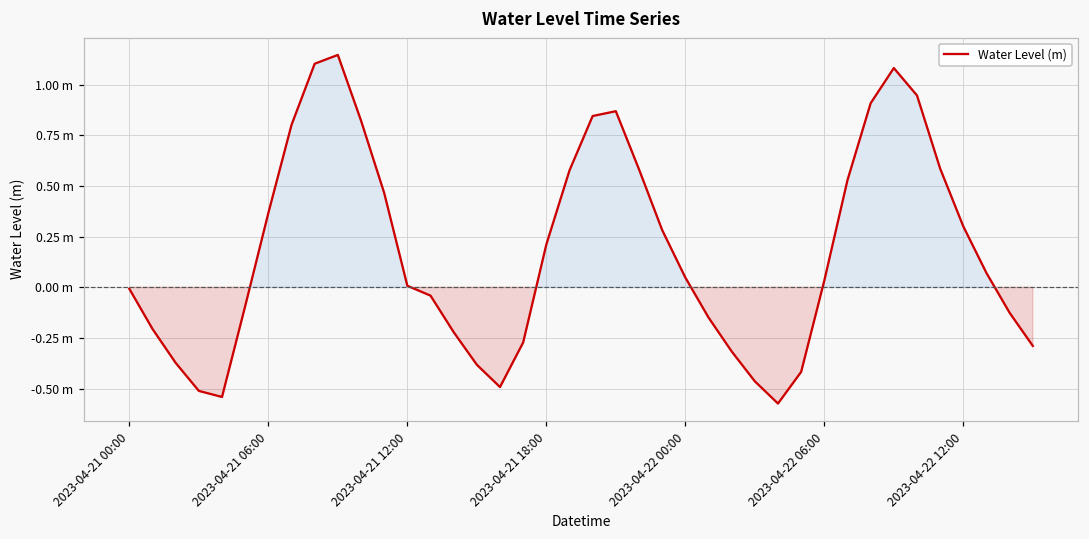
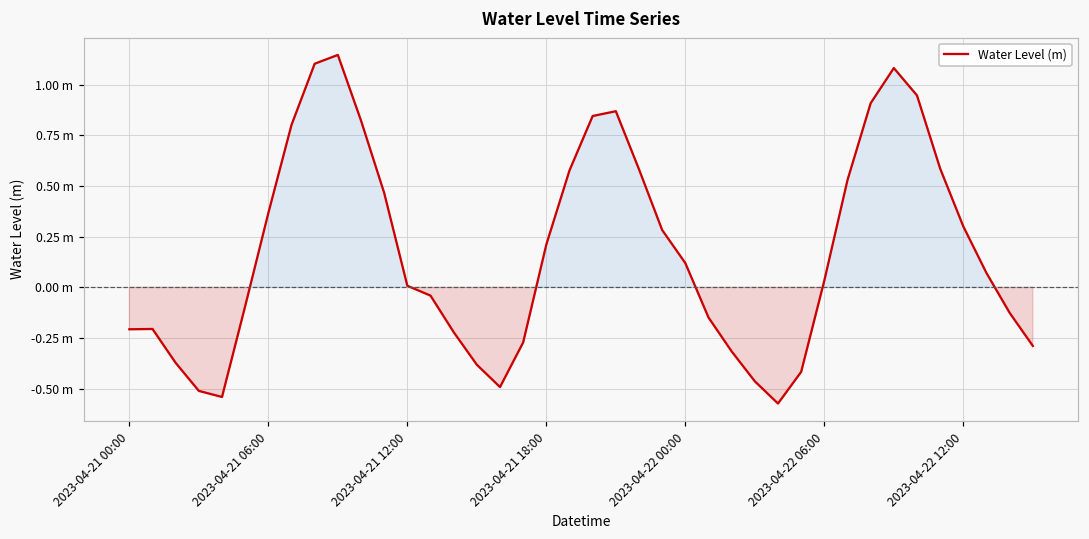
  {
-   "2023-04-21 00:00": "-0.01 m",
+   "2023-04-21 00:00": "-0.21 m",
    "2023-04-21 06:00": "0.37 m",
    "2023-04-21 12:00": "0.01 m",
    "2023-04-21 18:00": "0.21 m",
-   "2023-04-22 00:00": "0.05 m",
+   "2023-04-22 00:00": "0.12 m",
    "2023-04-22 06:00": "0.03 m",
    "2023-04-22 12:00": "0.30 m"
  }
